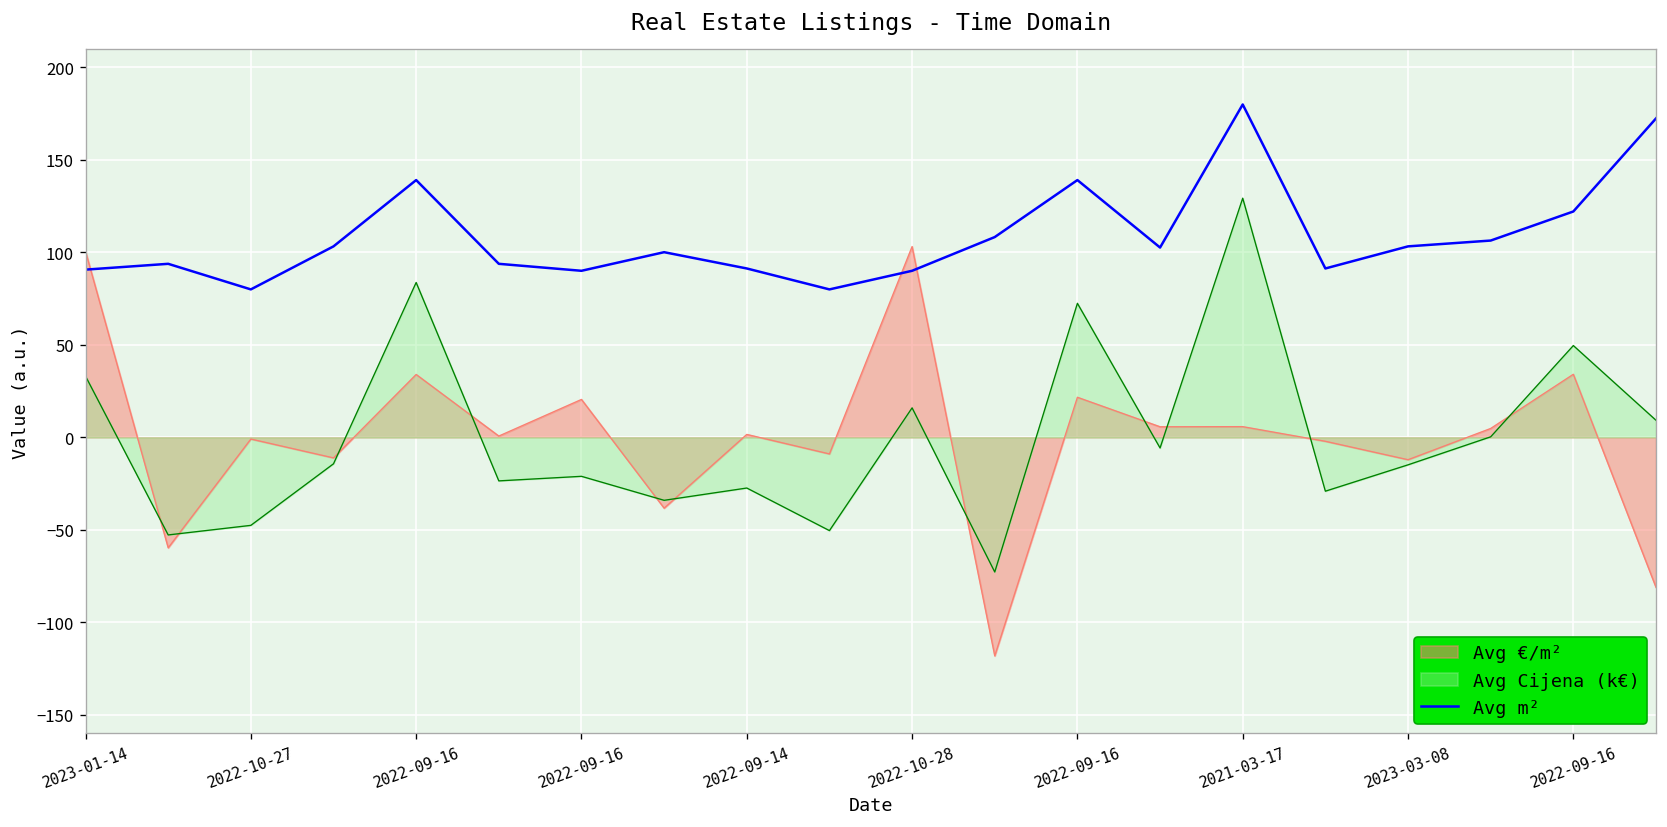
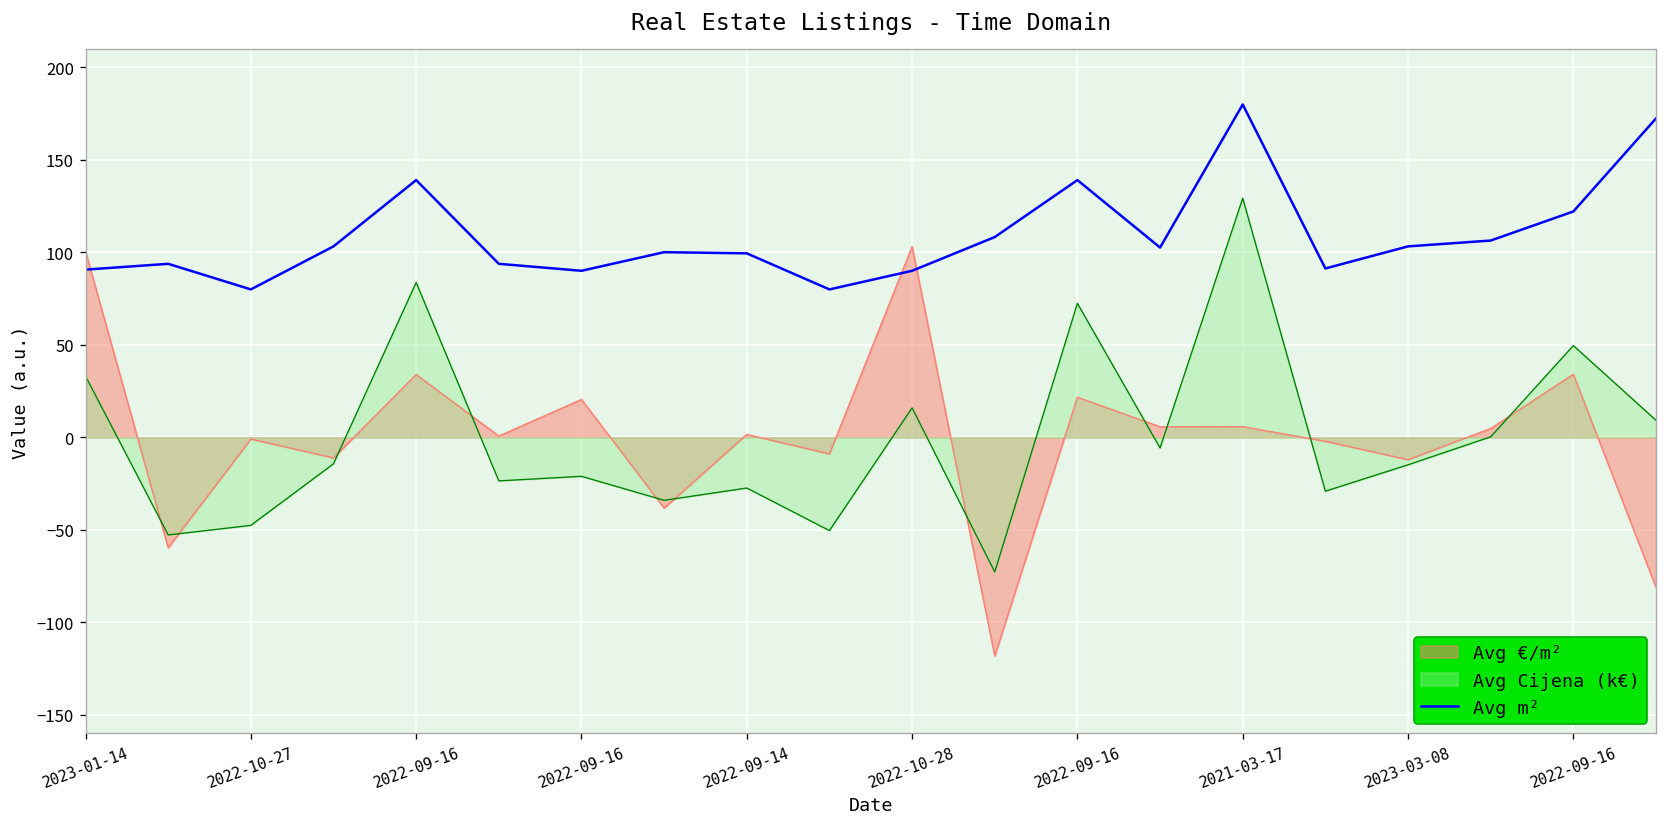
  {
    "Avg m²": {
      "2023-01-14": 91,
-     "2022-09-14": 91,
+     "2022-09-14": 99,
      "2022-10-28": 90,
      "2021-03-17": 180
    }
  }
